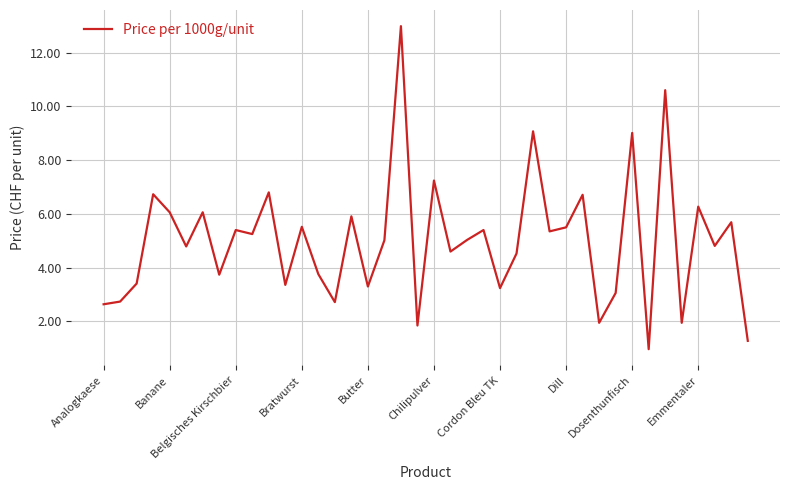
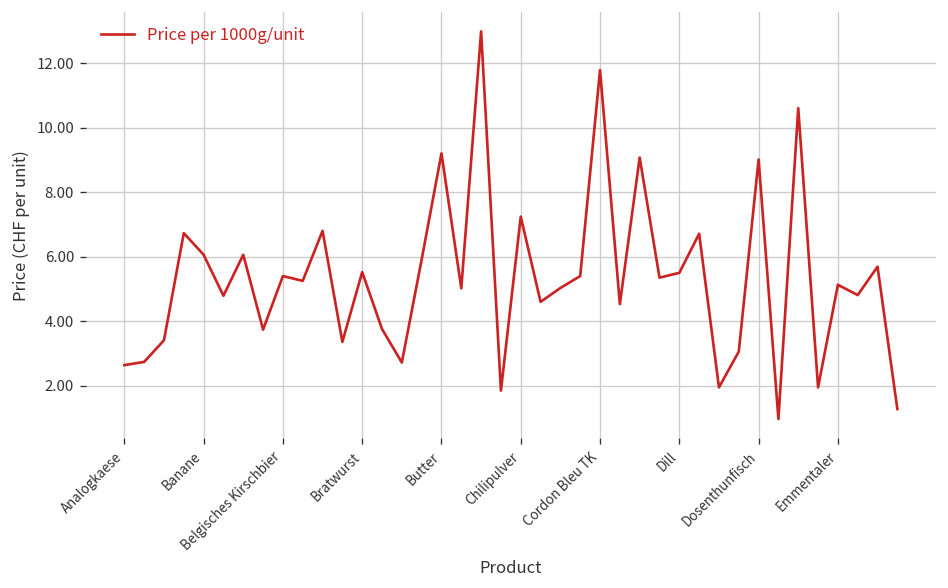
  {
    "Analogkaese": 2.6,
    "Banane": 6.1,
    "Belgisches Kirschbier": 5.4,
    "Bratwurst": 5.5,
-   "Butter": 3.3,
+   "Butter": 9.2,
    "Chilipulver": 7.2,
-   "Cordon Bleu TK": 3.2,
+   "Cordon Bleu TK": 11.8,
    "Dill": 5.5,
    "Dosenthunfisch": 9.0,
-   "Emmentaler": 6.3
+   "Emmentaler": 5.1
  }
